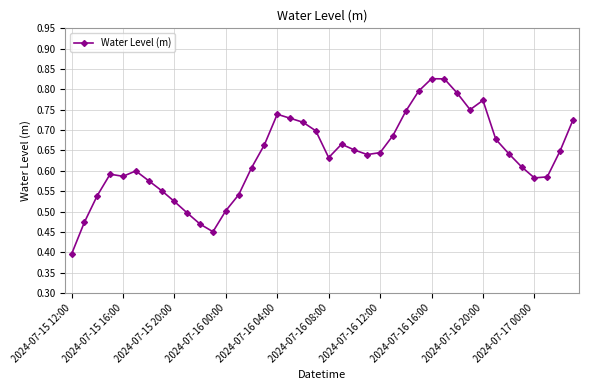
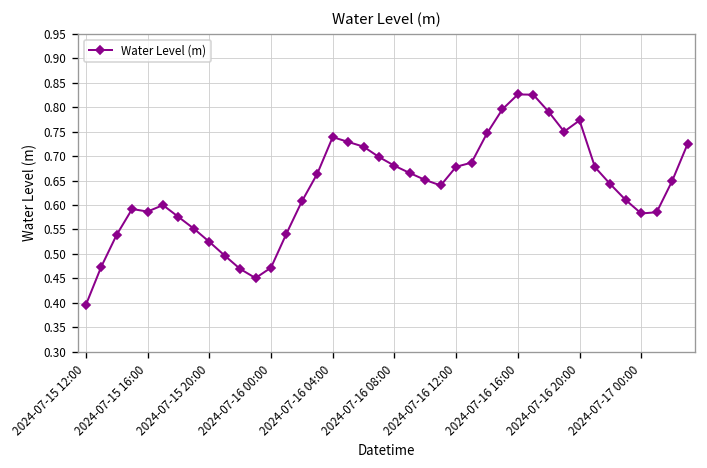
  {
    "2024-07-15 12:00": 0.40,
    "2024-07-15 16:00": 0.59,
    "2024-07-15 20:00": 0.52,
-   "2024-07-16 00:00": 0.50,
+   "2024-07-16 00:00": 0.47,
    "2024-07-16 04:00": 0.74,
-   "2024-07-16 08:00": 0.63,
-   "2024-07-16 12:00": 0.64,
+   "2024-07-16 08:00": 0.68,
+   "2024-07-16 12:00": 0.68,
    "2024-07-16 16:00": 0.83,
    "2024-07-16 20:00": 0.77,
    "2024-07-17 00:00": 0.58
  }
